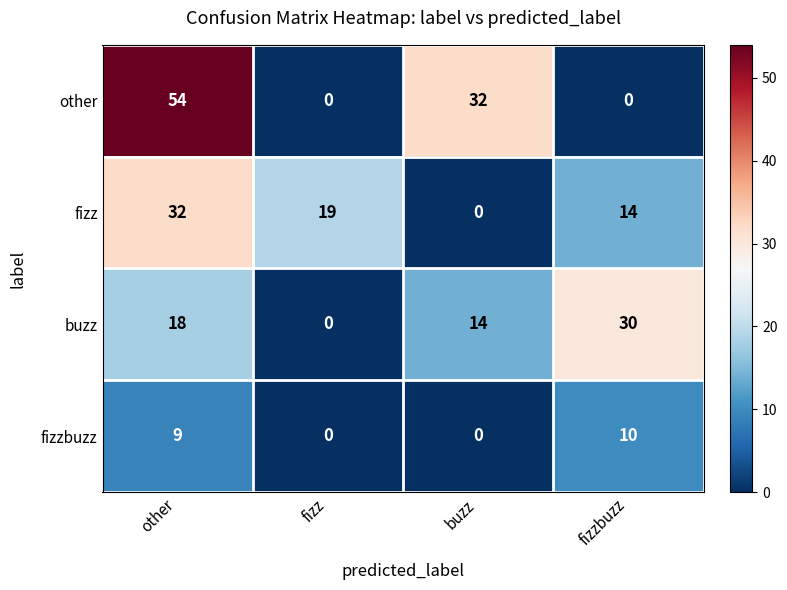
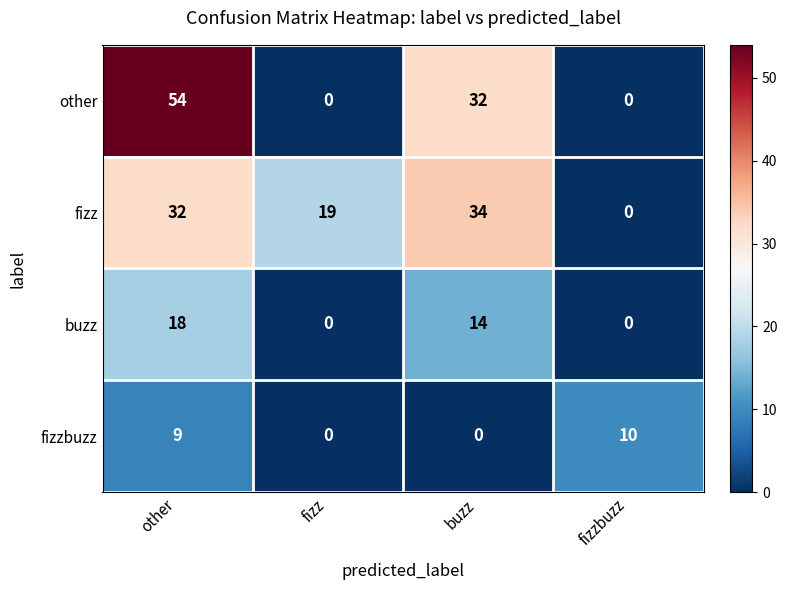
  {
    "other": {
      "other": 54,
      "fizz": 0,
      "buzz": 32,
      "fizzbuzz": 0
    },
    "fizz": {
      "other": 32,
      "fizz": 19,
-     "buzz": 0,
-     "fizzbuzz": 14
+     "buzz": 34,
+     "fizzbuzz": 0
    },
    "buzz": {
      "other": 18,
      "fizz": 0,
      "buzz": 14,
-     "fizzbuzz": 30
+     "fizzbuzz": 0
    },
    "fizzbuzz": {
      "other": 9,
      "fizz": 0,
      "buzz": 0,
      "fizzbuzz": 10
    }
  }
